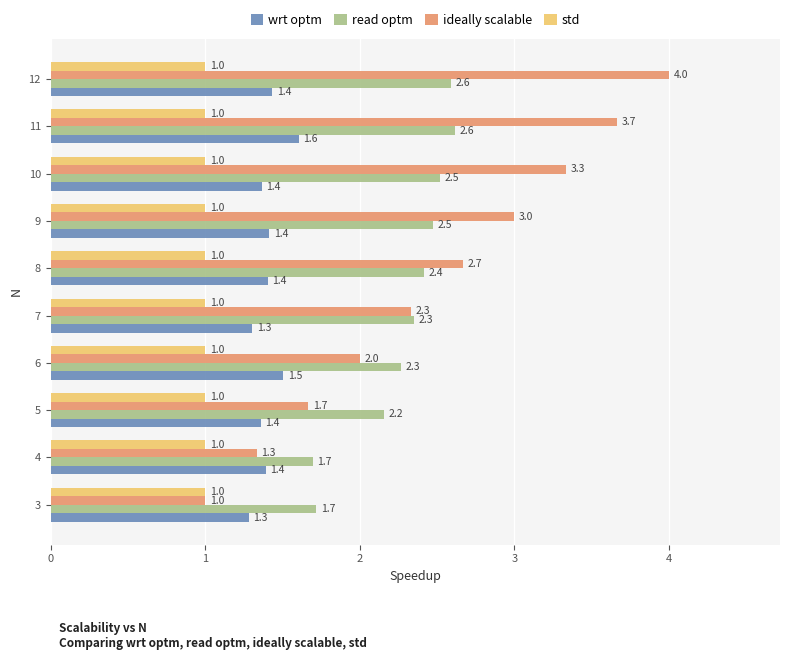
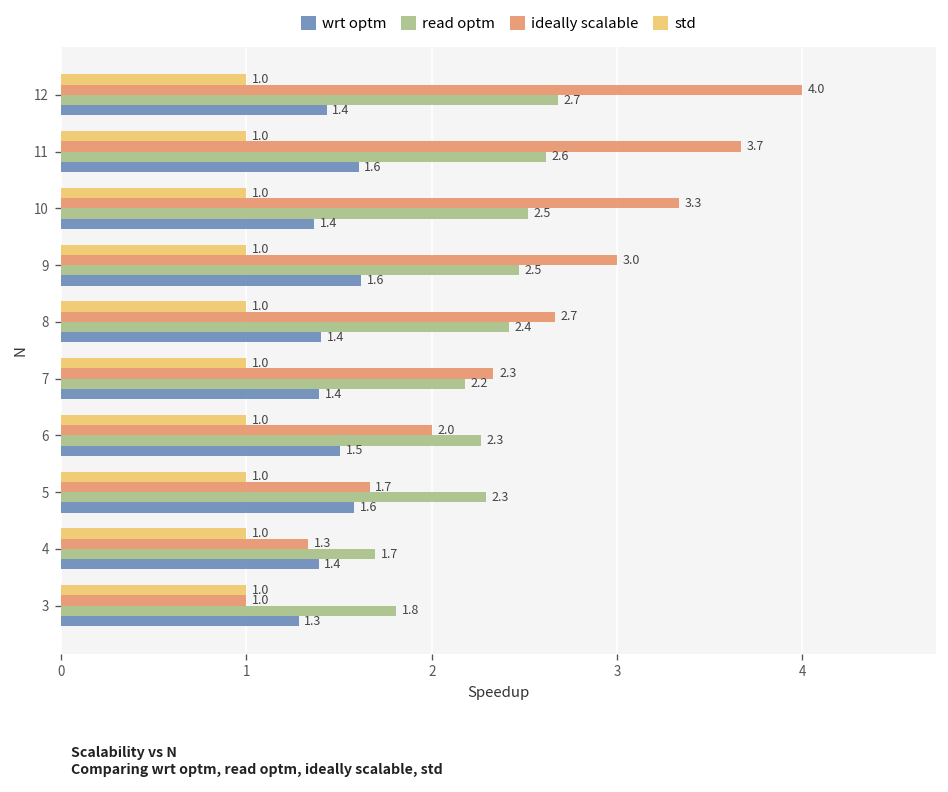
  {
    "wrt optm": {
      "12": 1.4,
      "11": 1.6,
      "10": 1.4,
-     "9": 1.4,
+     "9": 1.6,
      "8": 1.4,
-     "7": 1.3,
+     "7": 1.4,
      "6": 1.5,
-     "5": 1.4,
+     "5": 1.6,
      "4": 1.4,
      "3": 1.3
    },
    "read optm": {
-     "12": 2.6,
+     "12": 2.7,
      "11": 2.6,
      "10": 2.5,
      "9": 2.5,
      "8": 2.4,
-     "7": 2.3,
+     "7": 2.2,
      "6": 2.3,
-     "5": 2.2,
+     "5": 2.3,
      "4": 1.7,
-     "3": 1.7
+     "3": 1.8
    }
  }
